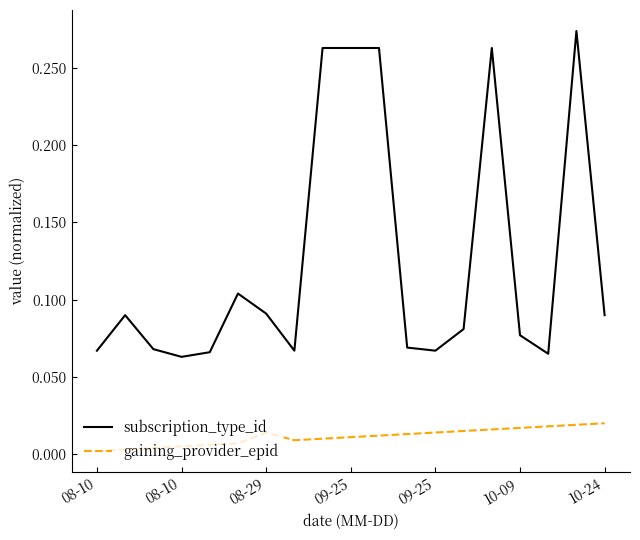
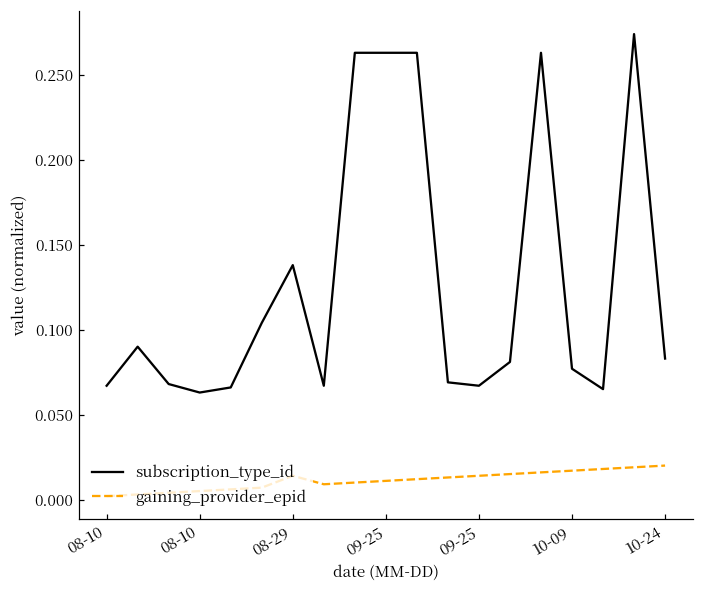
  {
    "subscription_type_id": {
-     "08-29": 0.091,
+     "08-29": 0.138,
      "10-09": 0.077,
-     "10-24": 0.090
+     "10-24": 0.083
    },
    "gaining_provider_epid": {
      "10-09": 0.017,
      "10-24": 0.020
    }
  }
